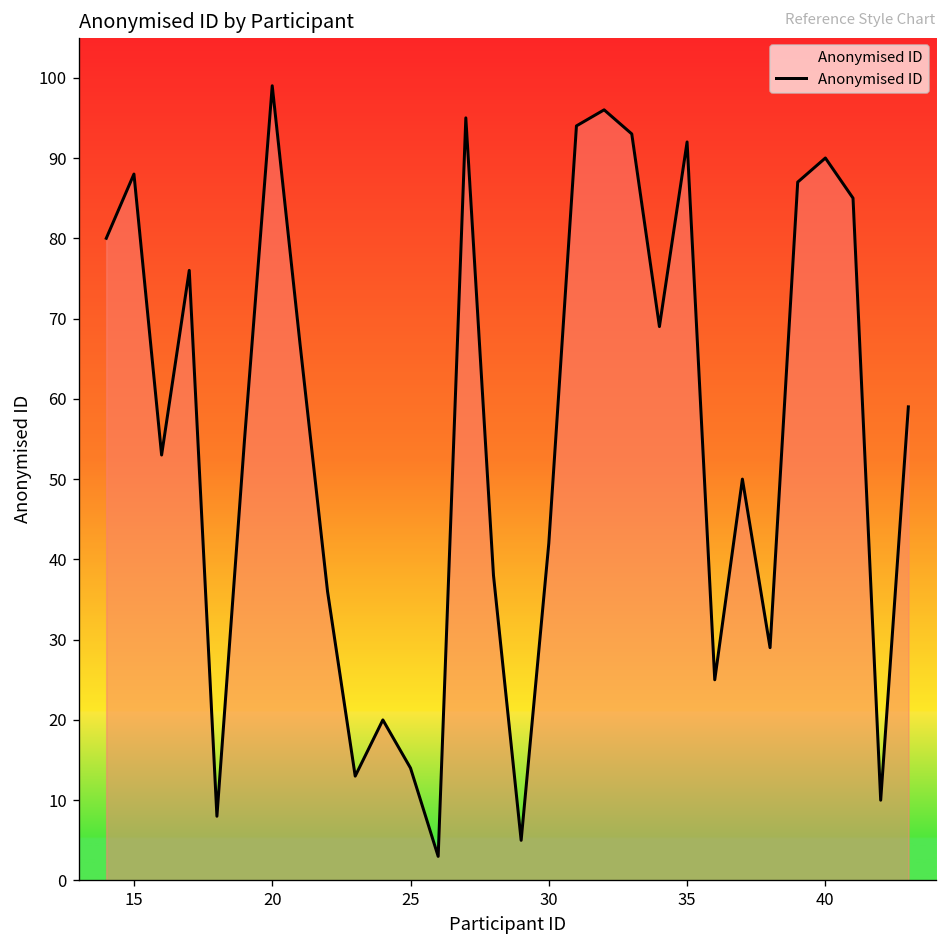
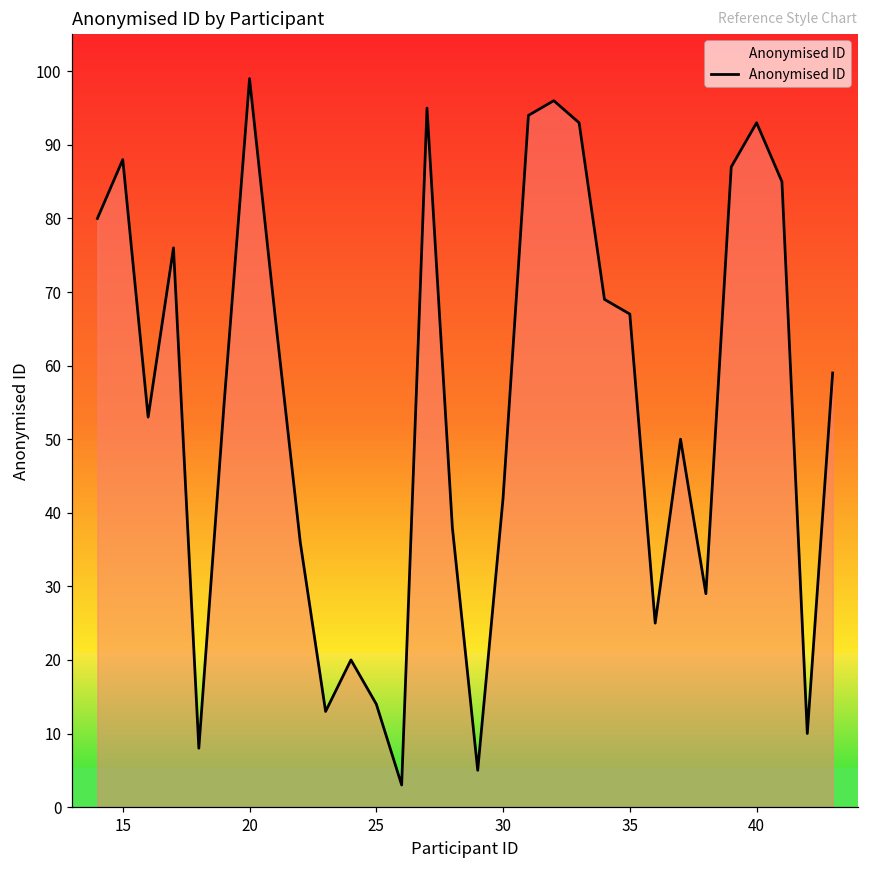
  {
    "15": 88,
    "20": 99,
    "25": 14,
    "30": 42,
-   "35": 92,
-   "40": 90
+   "35": 67,
+   "40": 93
  }
